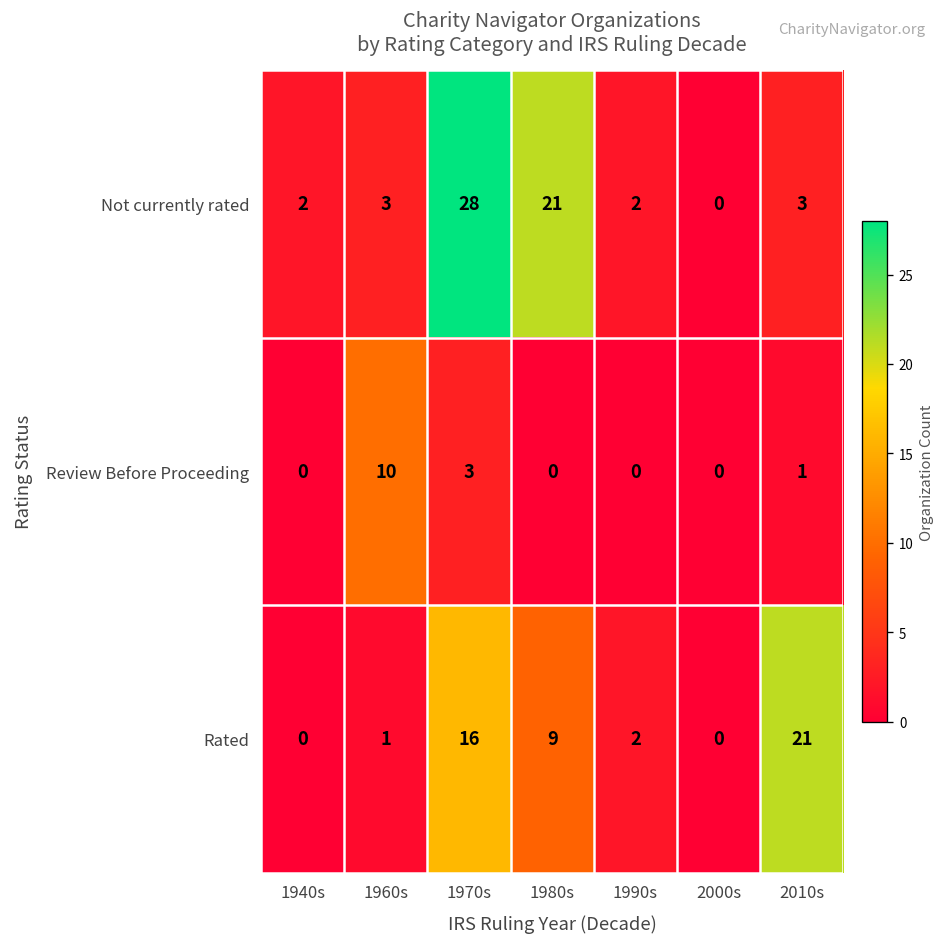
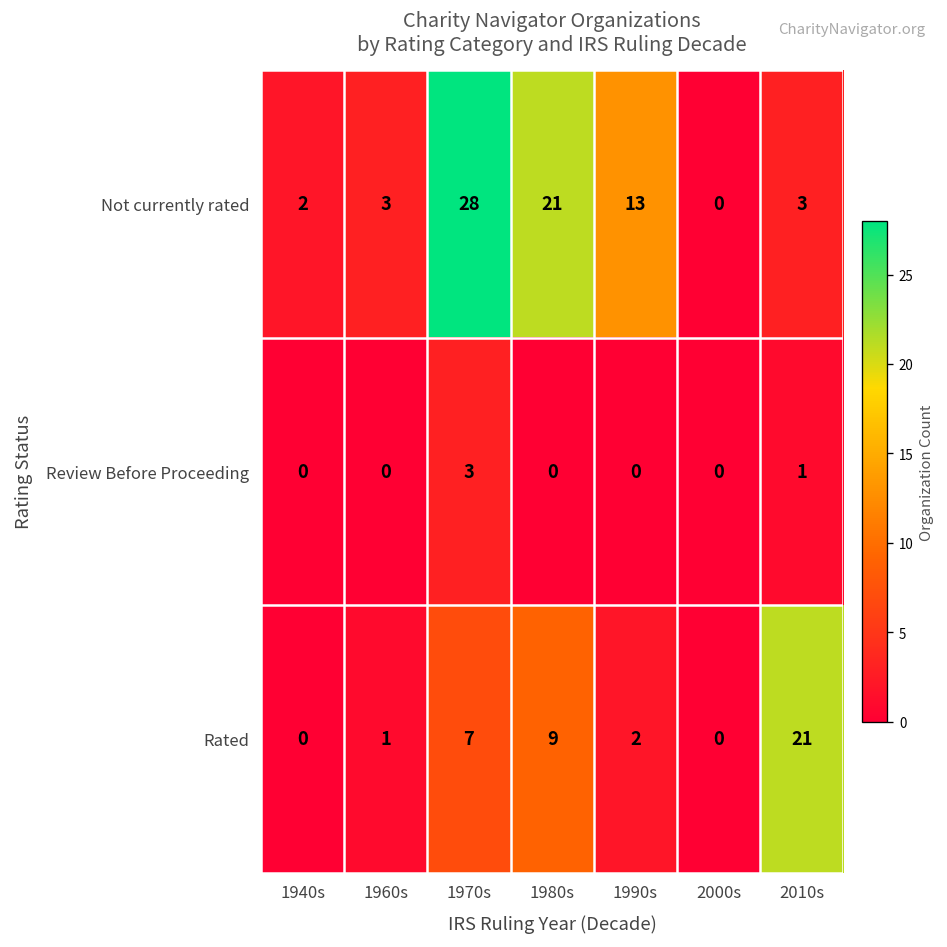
  {
    "Not currently rated": {
      "1940s": 2,
      "1960s": 3,
      "1970s": 28,
      "1980s": 21,
-     "1990s": 2,
+     "1990s": 13,
      "2000s": 0,
      "2010s": 3
    },
    "Review Before Proceeding": {
      "1940s": 0,
-     "1960s": 10,
+     "1960s": 0,
      "1970s": 3,
      "1980s": 0,
      "1990s": 0,
      "2000s": 0,
      "2010s": 1
    },
    "Rated": {
      "1940s": 0,
      "1960s": 1,
-     "1970s": 16,
+     "1970s": 7,
      "1980s": 9,
      "1990s": 2,
      "2000s": 0,
      "2010s": 21
    }
  }
